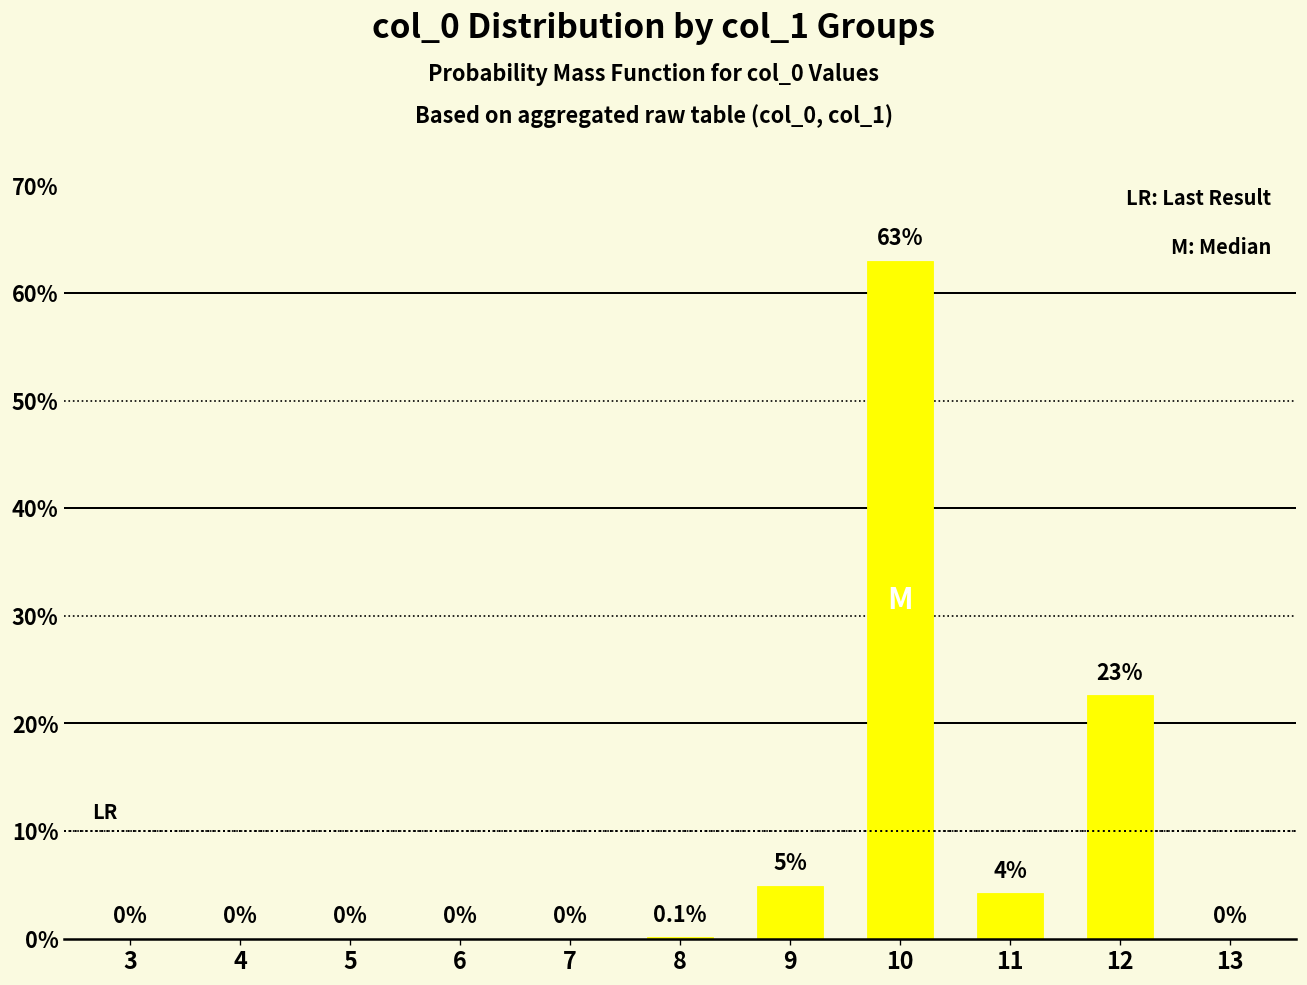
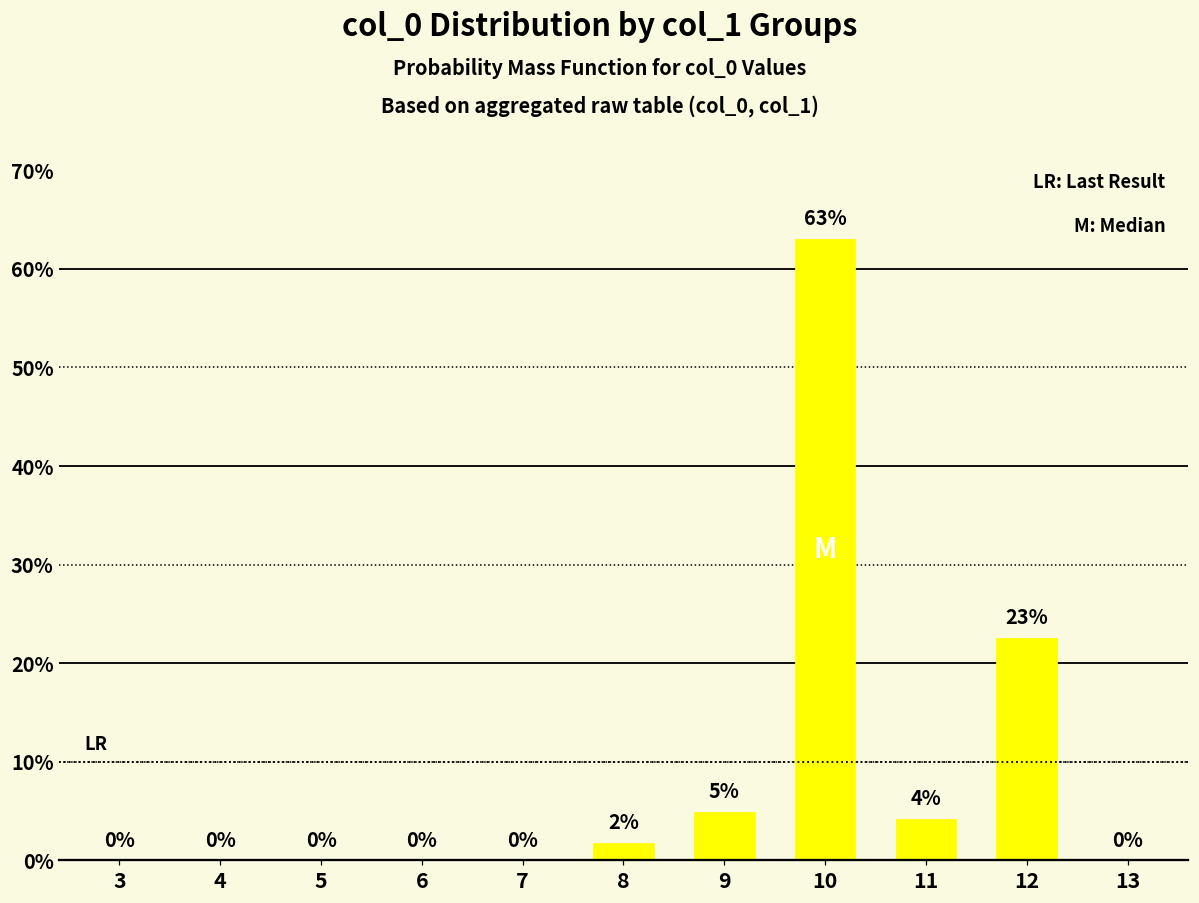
  {
    "3": "0%",
    "4": "0%",
    "5": "0%",
    "6": "0%",
    "7": "0%",
-   "8": "0.1%",
+   "8": "2%",
    "9": "5%",
    "10": "63%",
    "11": "4%",
    "12": "23%",
    "13": "0%"
  }
